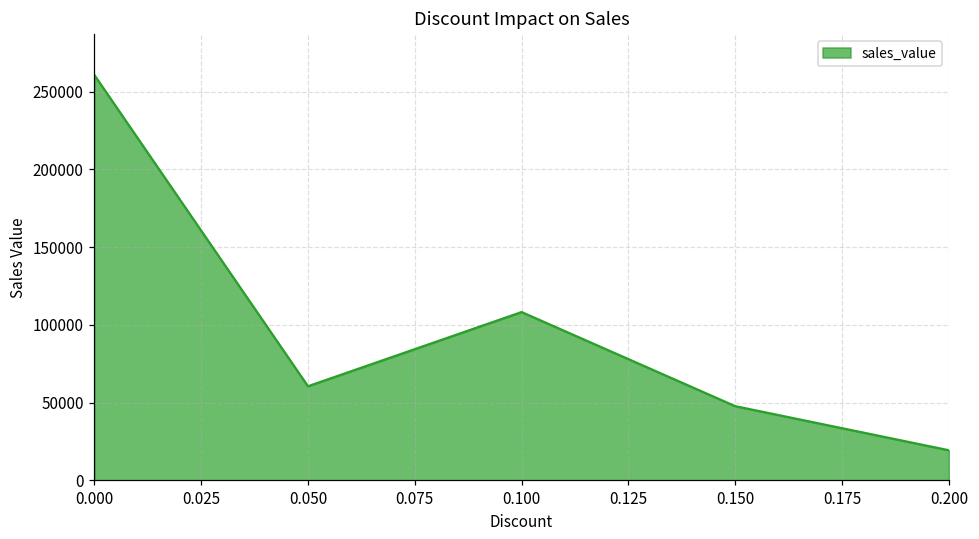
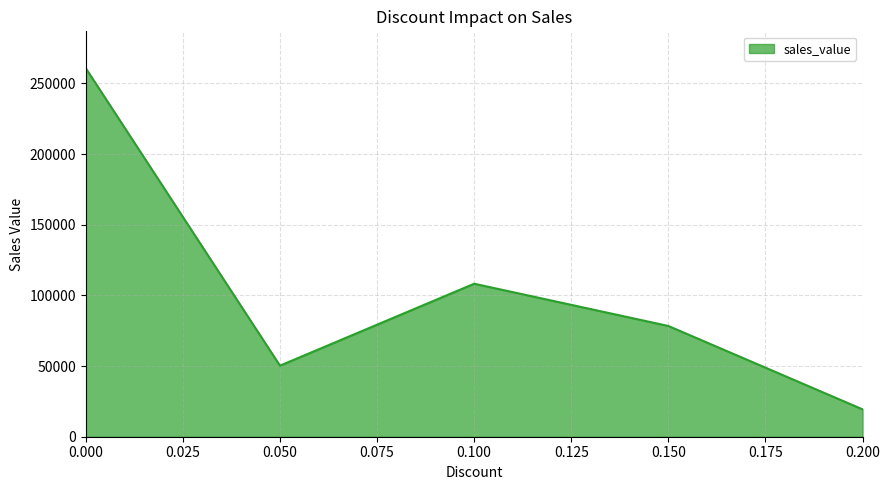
  {
    "0.000": 261000,
-   "0.050": 61000,
+   "0.050": 50000,
    "0.100": 108000,
-   "0.150": 48000,
+   "0.150": 78000,
    "0.200": 19000
  }
